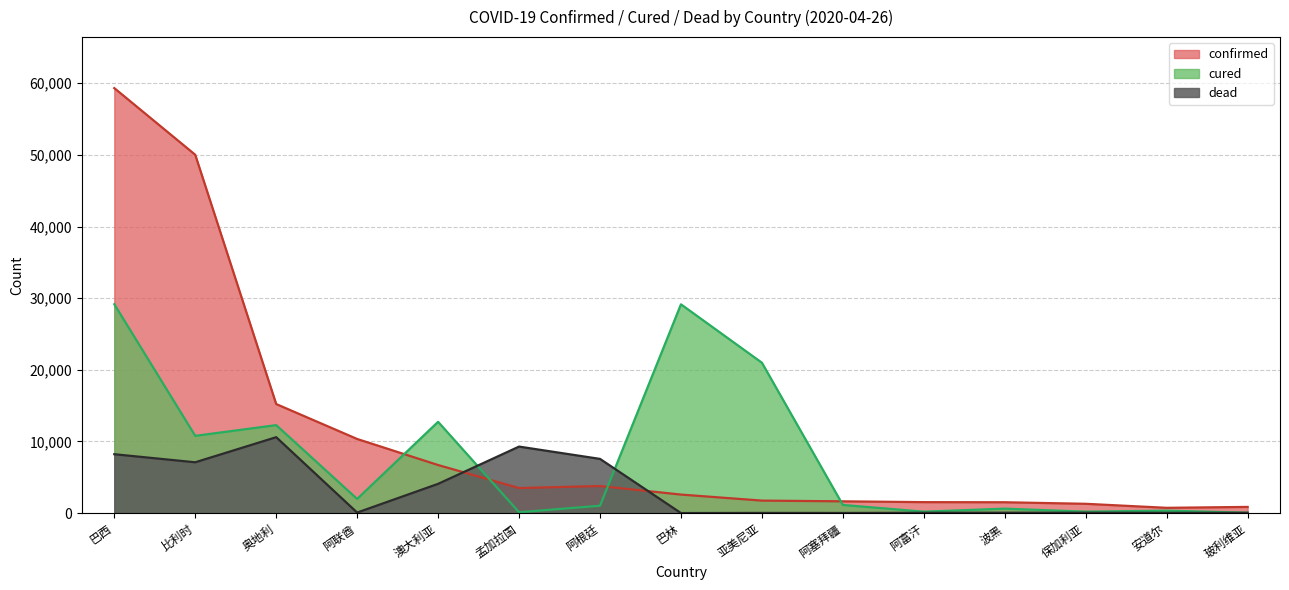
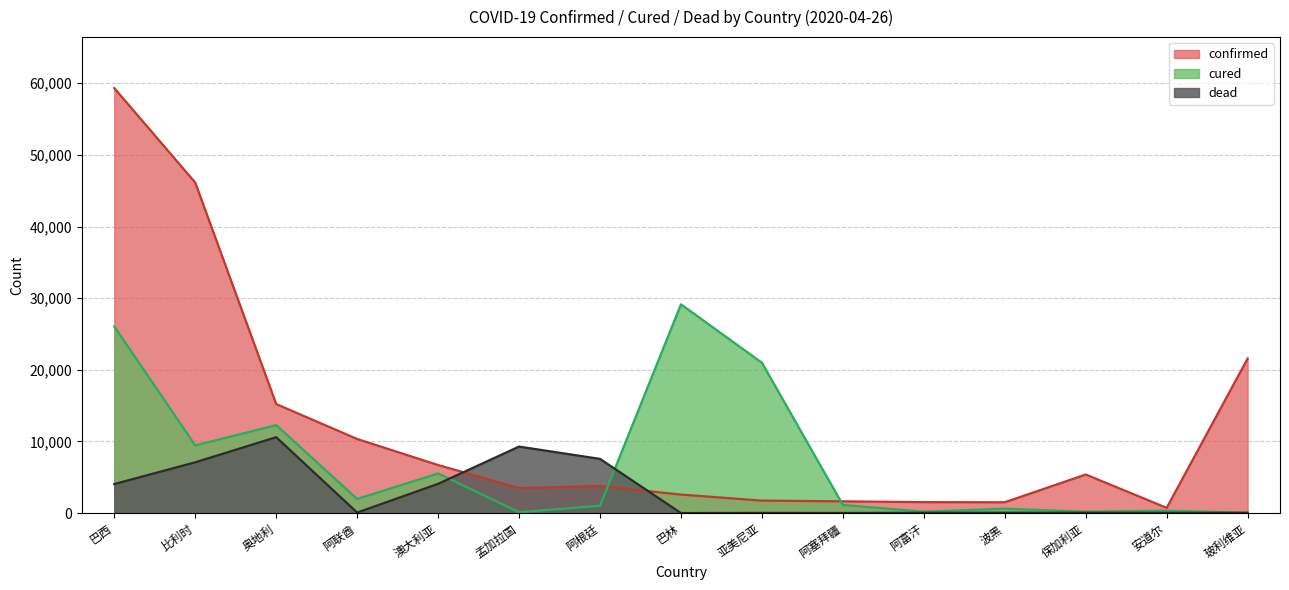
  {
    "confirmed": {
      "巴西": "59,000",
-     "比利时": "50,000",
+     "比利时": "46,000",
      "奥地利": "15,000",
      "阿联酋": "10,000",
      "澳大利亚": "7,000",
      "孟加拉国": "3,000",
      "阿根廷": "4,000",
      "巴林": "3,000",
      "亚美尼亚": "2,000",
      "阿塞拜疆": "2,000",
      "阿富汗": "2,000",
      "波黑": "2,000",
-     "保加利亚": "1,000",
+     "保加利亚": "5,000",
      "安道尔": "1,000",
-     "玻利维亚": "1,000"
+     "玻利维亚": "22,000"
    },
    "cured": {
-     "巴西": "29,000",
-     "比利时": "11,000",
+     "巴西": "26,000",
+     "比利时": "9,000",
      "奥地利": "12,000",
      "阿联酋": "2,000",
-     "澳大利亚": "13,000",
+     "澳大利亚": "6,000",
      "孟加拉国": "0",
      "阿根廷": "1,000",
      "巴林": "29,000",
      "亚美尼亚": "21,000",
      "阿塞拜疆": "1,000",
      "波黑": "1,000"
    },
    "dead": {
-     "巴西": "8,000",
+     "巴西": "4,000",
      "比利时": "7,000",
      "奥地利": "11,000",
      "阿联酋": "0",
      "澳大利亚": "4,000",
      "孟加拉国": "9,000",
      "阿根廷": "8,000",
      "巴林": "0",
      "亚美尼亚": "0",
      "阿塞拜疆": "0",
      "波黑": "0"
    }
  }
